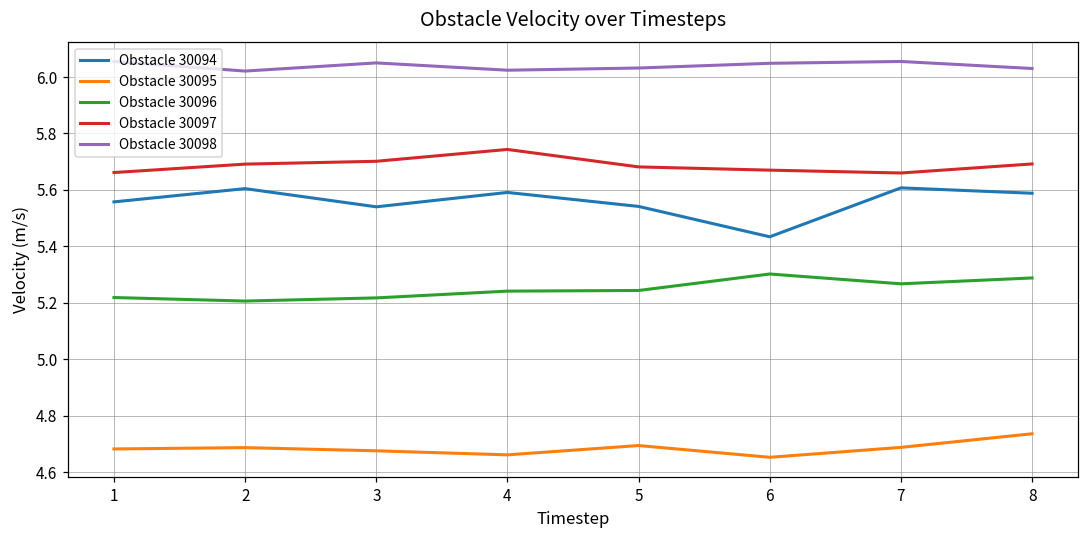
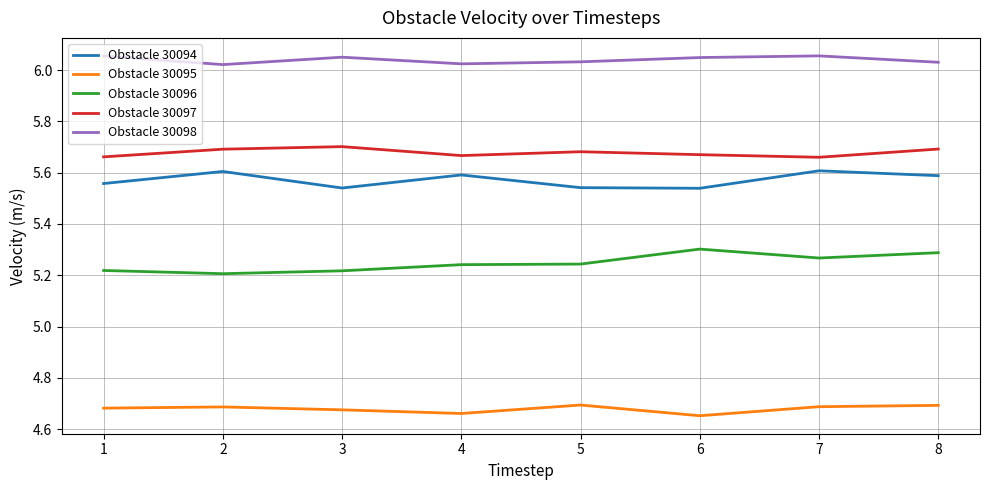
  {
    "Obstacle 30094": {
      "1": 5.56,
      "2": 5.60,
      "3": 5.54,
      "4": 5.59,
      "5": 5.54,
-     "6": 5.43,
+     "6": 5.54,
      "7": 5.61,
      "8": 5.59
    },
    "Obstacle 30095": {
      "1": 4.68,
      "2": 4.69,
      "3": 4.68,
      "4": 4.66,
      "5": 4.69,
      "6": 4.65,
      "7": 4.69,
-     "8": 4.74
+     "8": 4.69
    },
    "Obstacle 30096": {
      "1": 5.22,
      "2": 5.21,
      "3": 5.22,
      "4": 5.24,
      "5": 5.24,
      "6": 5.30,
      "7": 5.27,
      "8": 5.29
    },
    "Obstacle 30097": {
      "1": 5.66,
      "2": 5.69,
      "3": 5.70,
-     "4": 5.74,
+     "4": 5.67,
      "5": 5.68,
      "6": 5.67,
      "7": 5.66,
      "8": 5.69
    },
    "Obstacle 30098": {
      "2": 6.02,
      "3": 6.05,
      "4": 6.02,
      "5": 6.03,
      "6": 6.05,
      "7": 6.06,
      "8": 6.03
    }
  }
